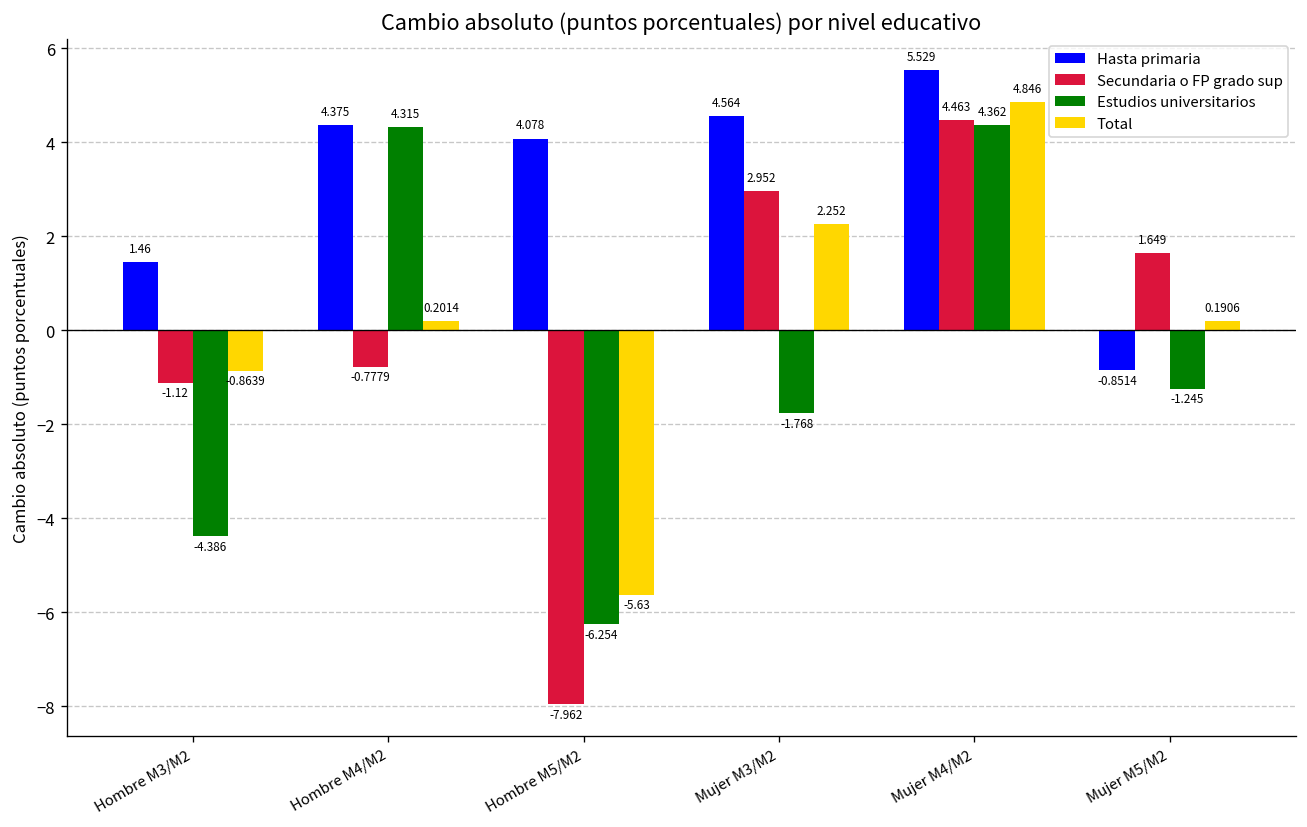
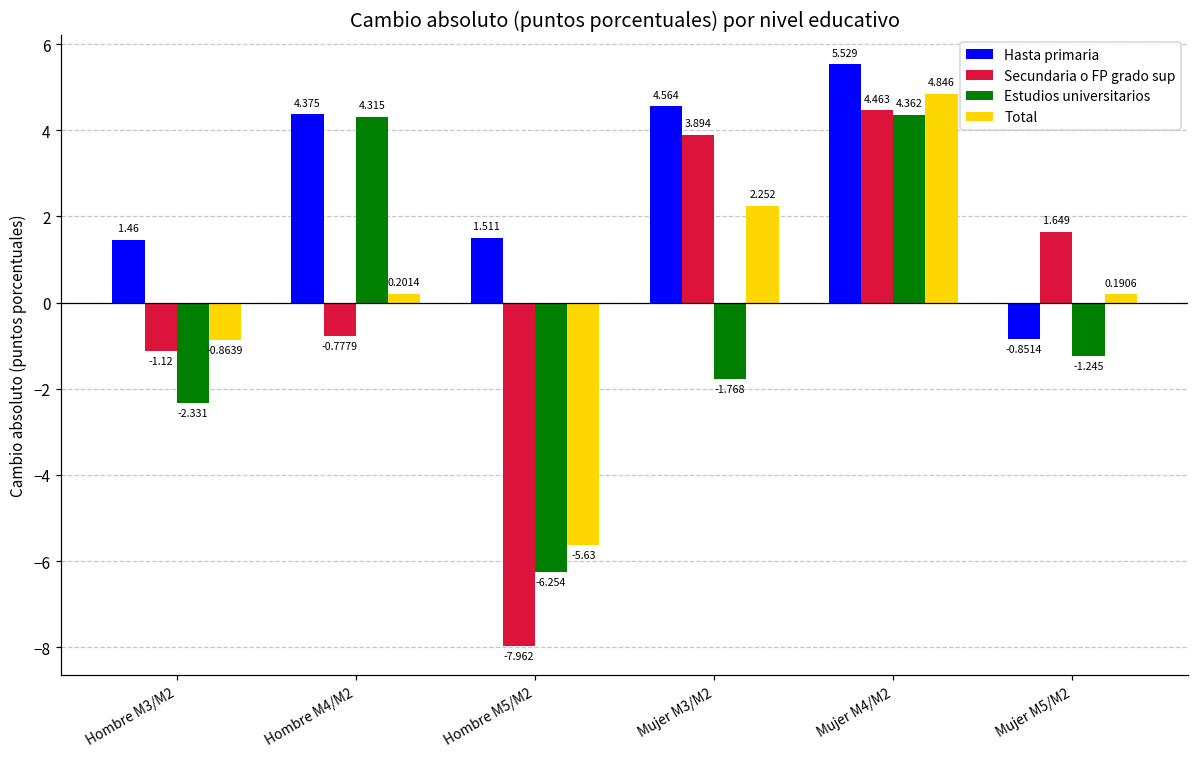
  {
    "Hasta primaria": {
      "Hombre M3/M2": 1.46,
      "Hombre M4/M2": 4.375,
-     "Hombre M5/M2": 4.078,
+     "Hombre M5/M2": 1.511,
      "Mujer M3/M2": 4.564,
      "Mujer M4/M2": 5.529,
      "Mujer M5/M2": -0.8514
    },
    "Secundaria o FP grado sup": {
      "Hombre M3/M2": -1.12,
      "Hombre M4/M2": -0.7779,
      "Hombre M5/M2": -7.962,
-     "Mujer M3/M2": 2.952,
+     "Mujer M3/M2": 3.894,
      "Mujer M4/M2": 4.463,
      "Mujer M5/M2": 1.649
    },
    "Estudios universitarios": {
-     "Hombre M3/M2": -4.386,
+     "Hombre M3/M2": -2.331,
      "Hombre M4/M2": 4.315,
      "Hombre M5/M2": -6.254,
      "Mujer M3/M2": -1.768,
      "Mujer M4/M2": 4.362,
      "Mujer M5/M2": -1.245
    },
    "Total": {
      "Hombre M3/M2": -0.8639,
      "Hombre M4/M2": 0.2014,
      "Hombre M5/M2": -5.63,
      "Mujer M3/M2": 2.252,
      "Mujer M4/M2": 4.846,
      "Mujer M5/M2": 0.1906
    }
  }
